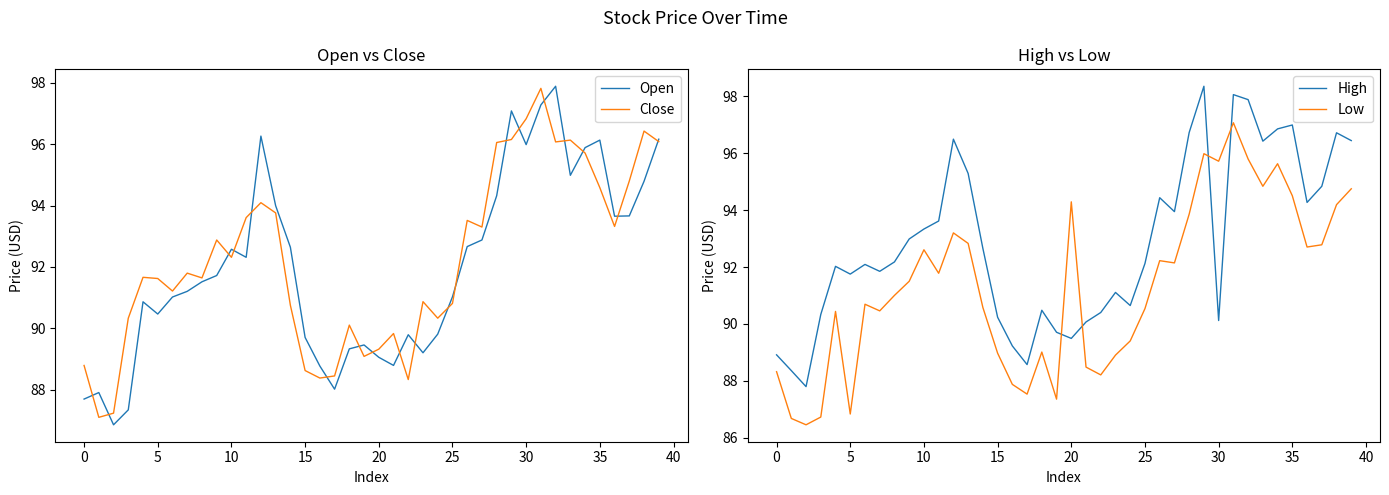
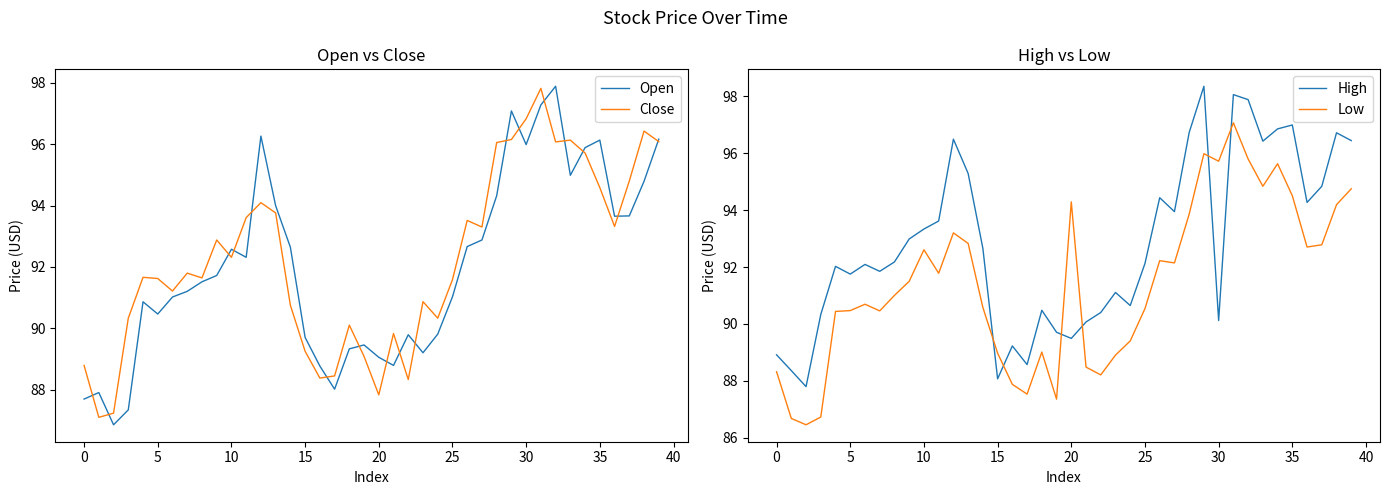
  {
    "Open vs Close": {
      "Open": {
        "0": 87.7,
        "5": 90.5,
        "10": 92.6,
        "15": 89.7,
        "20": 89.1,
        "25": 91.0,
        "30": 96.0,
        "35": 96.1
      },
      "Close": {
        "0": 88.8,
        "5": 91.6,
        "10": 92.3,
-       "15": 88.6,
-       "20": 89.3,
-       "25": 90.8,
+       "15": 89.3,
+       "20": 87.8,
+       "25": 91.6,
        "30": 96.8,
        "35": 94.6
      }
    },
    "High vs Low": {
      "High": {
        "0": 88.9,
        "5": 91.8,
        "10": 93.3,
-       "15": 90.2,
+       "15": 88.1,
        "20": 89.5,
        "25": 92.1,
        "30": 90.1,
        "35": 97.0
      },
      "Low": {
        "0": 88.3,
-       "5": 86.8,
+       "5": 90.5,
        "10": 92.6,
        "15": 89.0,
        "20": 94.3,
        "25": 90.5,
        "30": 95.7,
        "35": 94.5
      }
    }
  }
